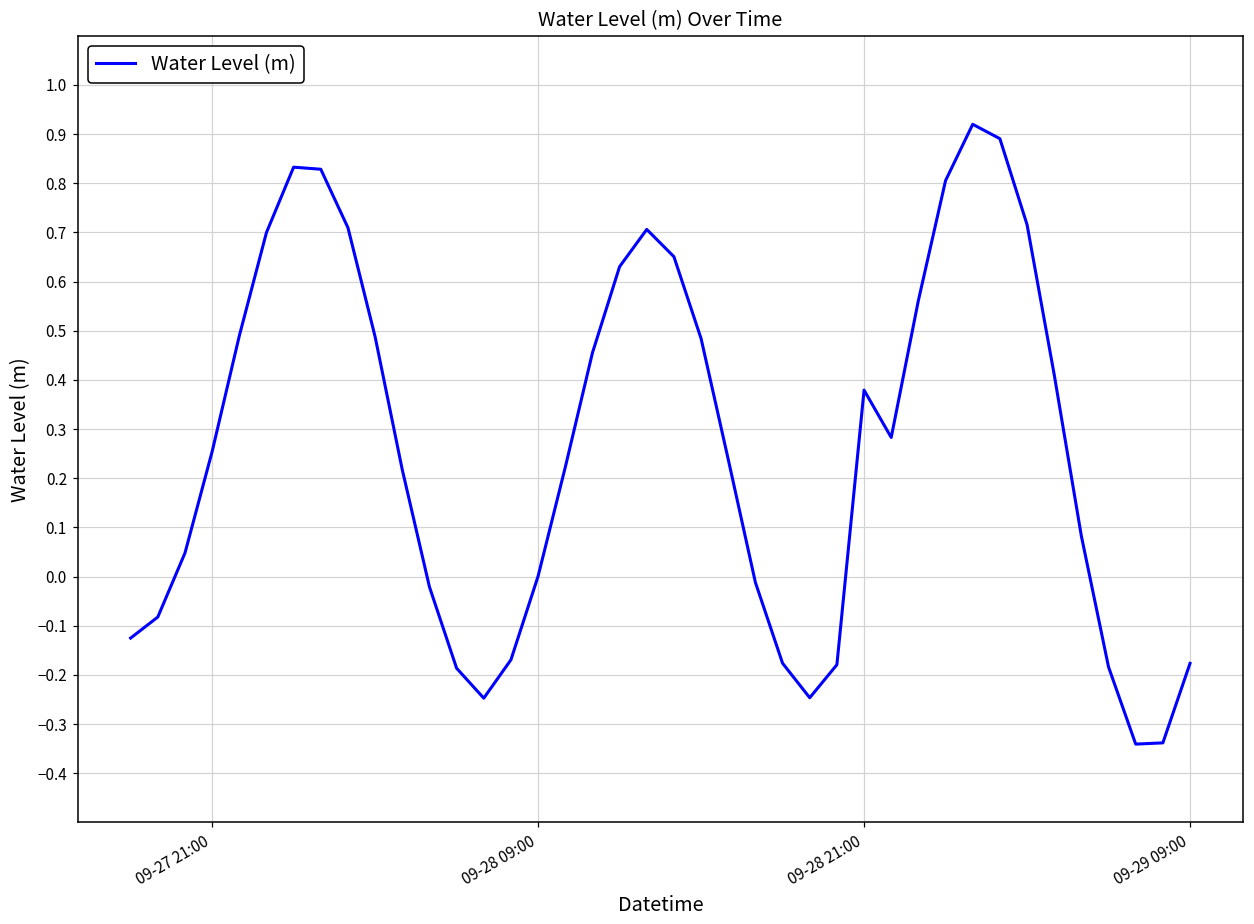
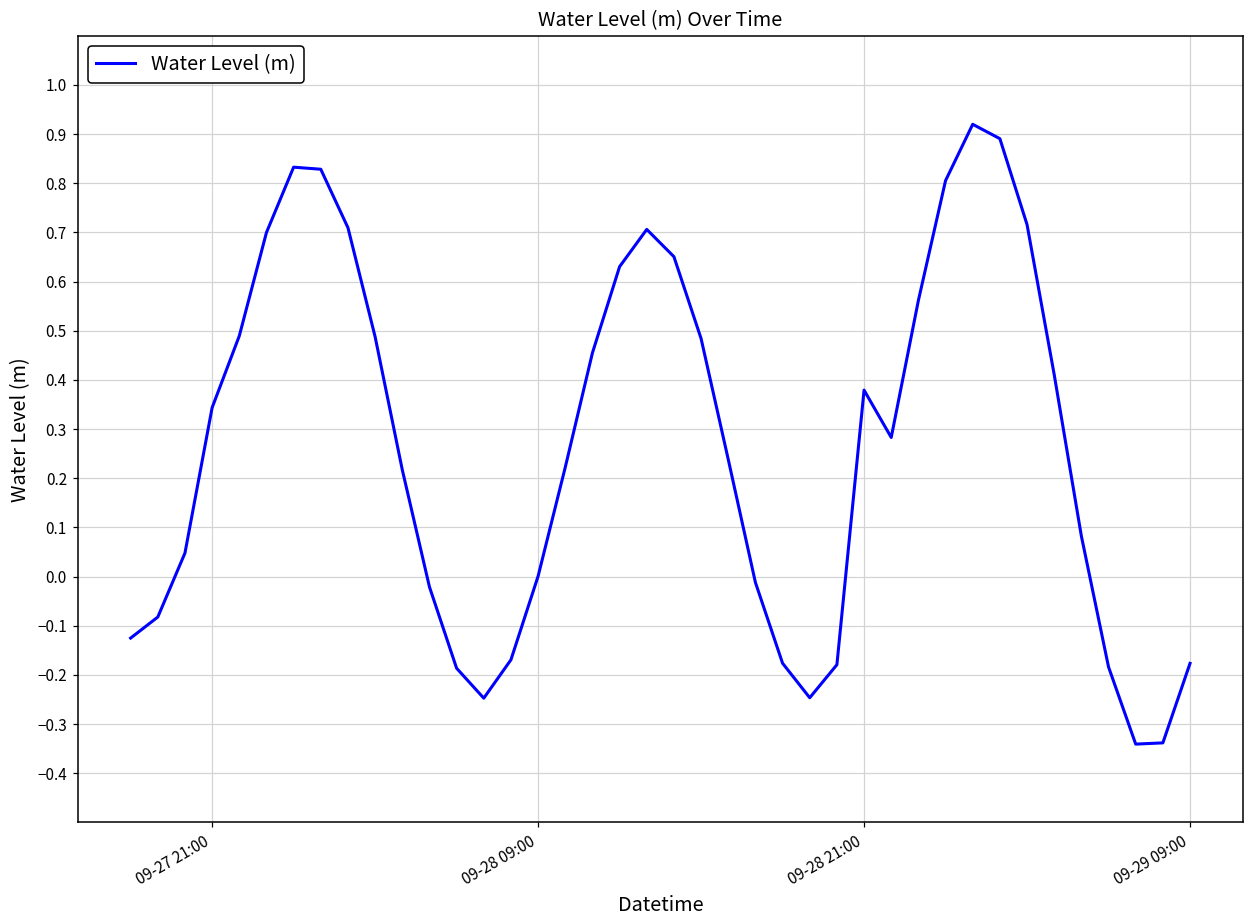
  {
-   "09-27 21:00": 0.25,
+   "09-27 21:00": 0.34,
    "09-28 09:00": 0.00,
    "09-28 21:00": 0.38,
    "09-29 09:00": -0.18
  }
